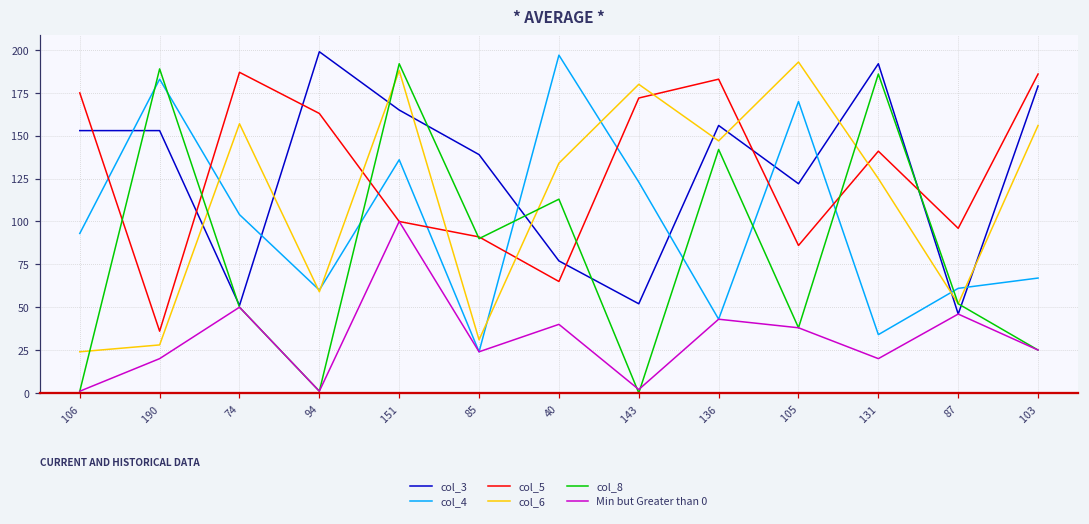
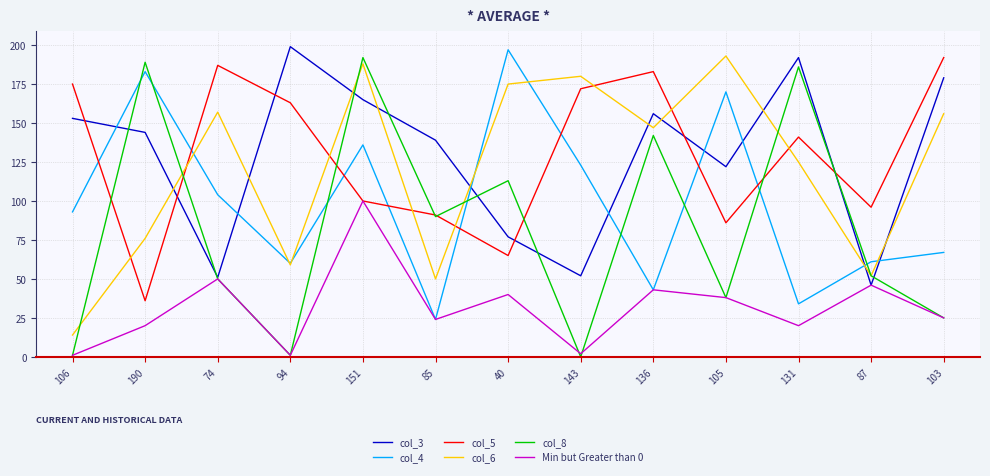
  {
    "col_3": {
      "106": 153,
-     "190": 153,
+     "190": 144,
      "94": 199,
      "151": 165,
      "85": 139,
      "40": 77,
      "143": 52,
      "136": 156,
      "105": 122,
      "131": 192,
      "103": 179
    },
    "col_4": {
      "106": 93,
      "190": 183,
      "74": 104,
      "151": 136,
      "40": 197,
      "143": 123,
      "105": 170,
      "131": 34,
      "87": 61,
      "103": 67
    },
    "col_5": {
      "106": 175,
      "190": 36,
      "74": 187,
      "94": 163,
      "40": 65,
      "143": 172,
      "136": 183,
      "105": 86,
      "131": 141,
      "87": 96,
-     "103": 186
+     "103": 192
    },
    "col_6": {
-     "106": 24,
-     "190": 28,
+     "106": 14,
+     "190": 76,
      "74": 157,
      "151": 188,
-     "85": 31,
-     "40": 134,
+     "85": 50,
+     "40": 175,
      "143": 180,
      "136": 147,
      "105": 193,
      "131": 125,
      "103": 156
    },
    "col_8": {
      "190": 189,
      "151": 192,
      "40": 113,
      "143": 0,
      "136": 142,
      "131": 186
    },
    "Min but Greater than 0": {
      "190": 20,
      "40": 40,
      "143": 2,
      "131": 20
    }
  }
